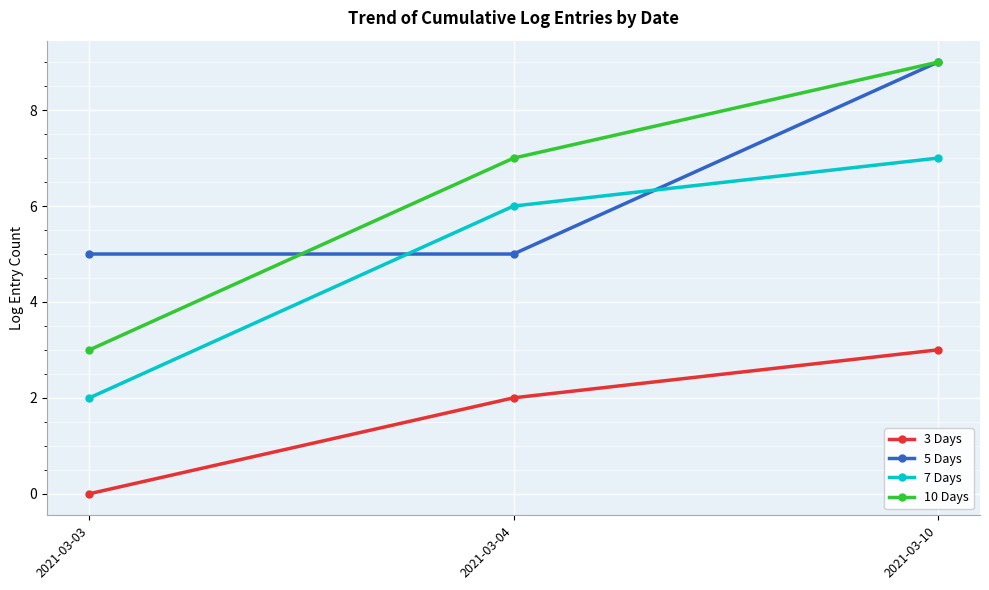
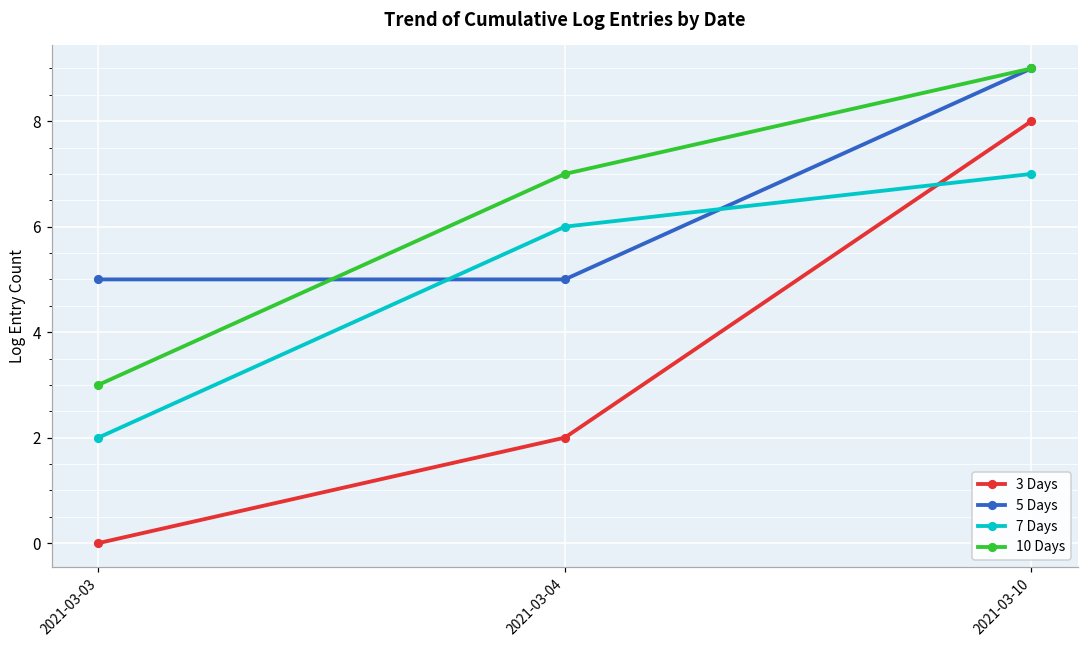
  {
    "3 Days": {
      "2021-03-03": 0,
      "2021-03-04": 2,
-     "2021-03-10": 3
+     "2021-03-10": 8
    },
    "5 Days": {
      "2021-03-03": 5,
      "2021-03-04": 5
    },
    "7 Days": {
      "2021-03-03": 2,
      "2021-03-04": 6,
      "2021-03-10": 7
    },
    "10 Days": {
      "2021-03-03": 3,
      "2021-03-04": 7
    }
  }
